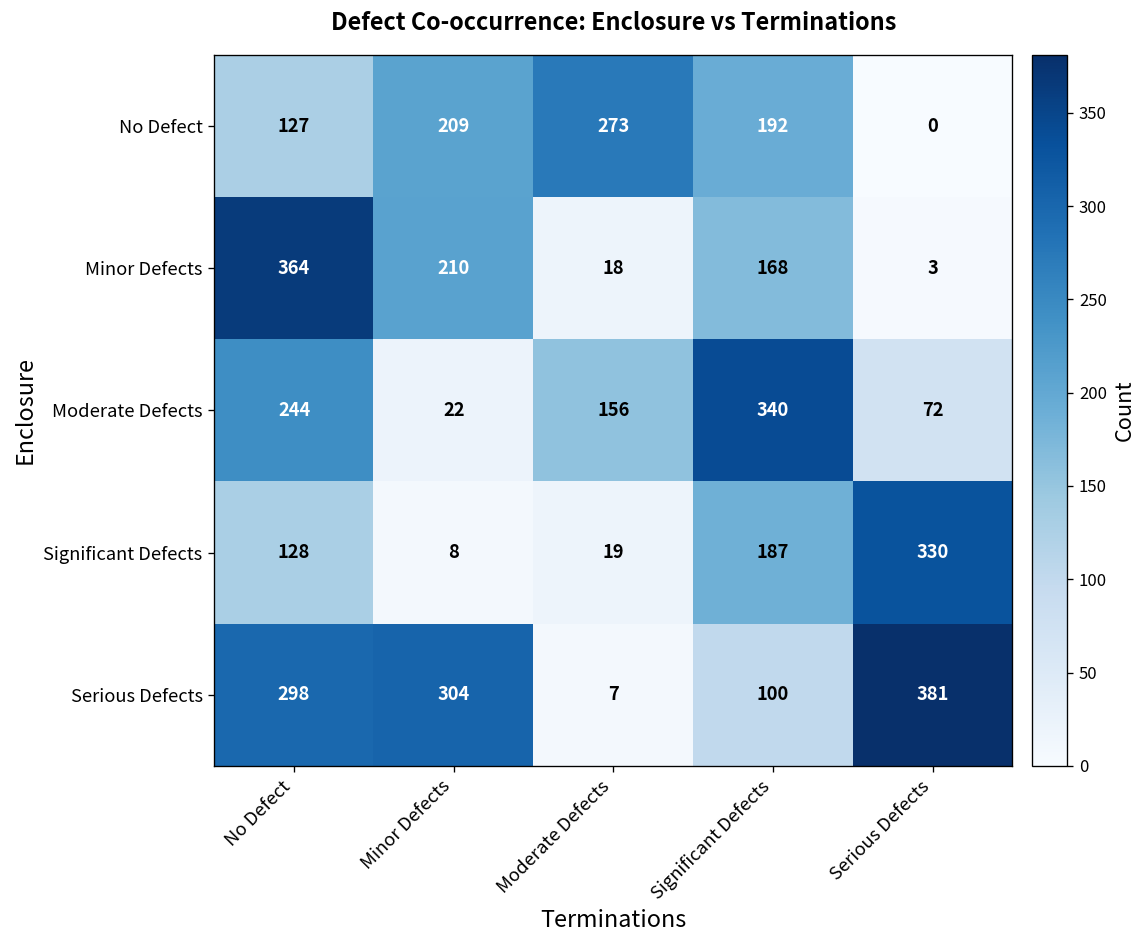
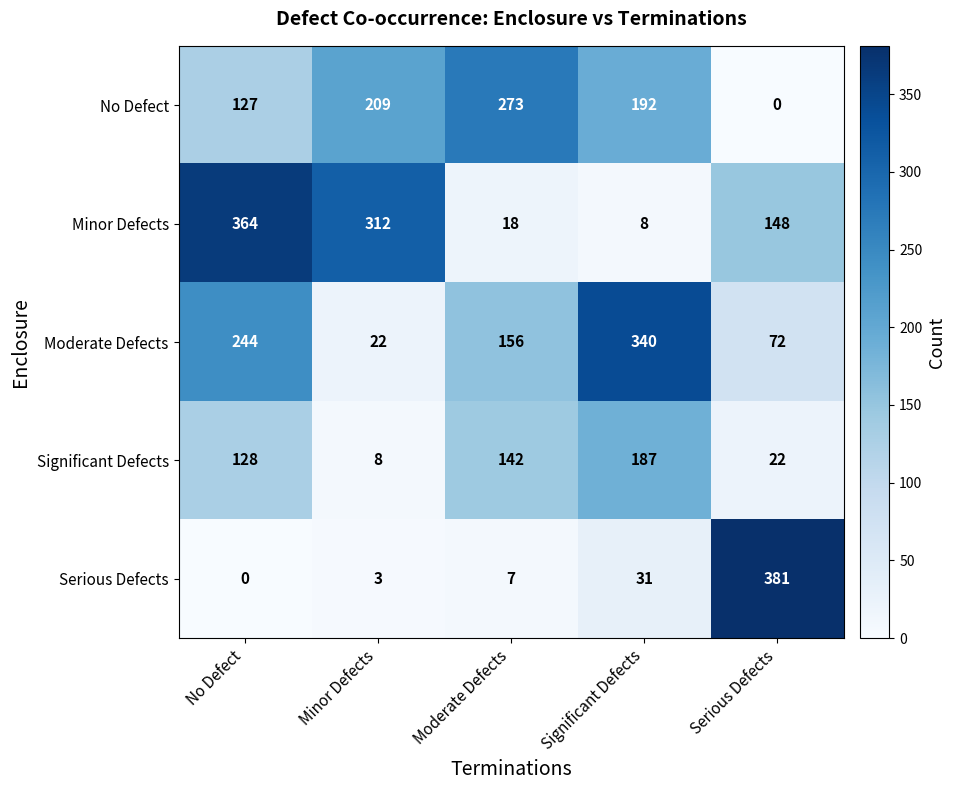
  {
    "No Defect": {
      "No Defect": 127,
      "Minor Defects": 209,
      "Moderate Defects": 273,
      "Significant Defects": 192,
      "Serious Defects": 0
    },
    "Minor Defects": {
      "No Defect": 364,
-     "Minor Defects": 210,
+     "Minor Defects": 312,
      "Moderate Defects": 18,
-     "Significant Defects": 168,
-     "Serious Defects": 3
+     "Significant Defects": 8,
+     "Serious Defects": 148
    },
    "Moderate Defects": {
      "No Defect": 244,
      "Minor Defects": 22,
      "Moderate Defects": 156,
      "Significant Defects": 340,
      "Serious Defects": 72
    },
    "Significant Defects": {
      "No Defect": 128,
      "Minor Defects": 8,
-     "Moderate Defects": 19,
+     "Moderate Defects": 142,
      "Significant Defects": 187,
-     "Serious Defects": 330
+     "Serious Defects": 22
    },
    "Serious Defects": {
-     "No Defect": 298,
-     "Minor Defects": 304,
+     "No Defect": 0,
+     "Minor Defects": 3,
      "Moderate Defects": 7,
-     "Significant Defects": 100,
+     "Significant Defects": 31,
      "Serious Defects": 381
    }
  }
